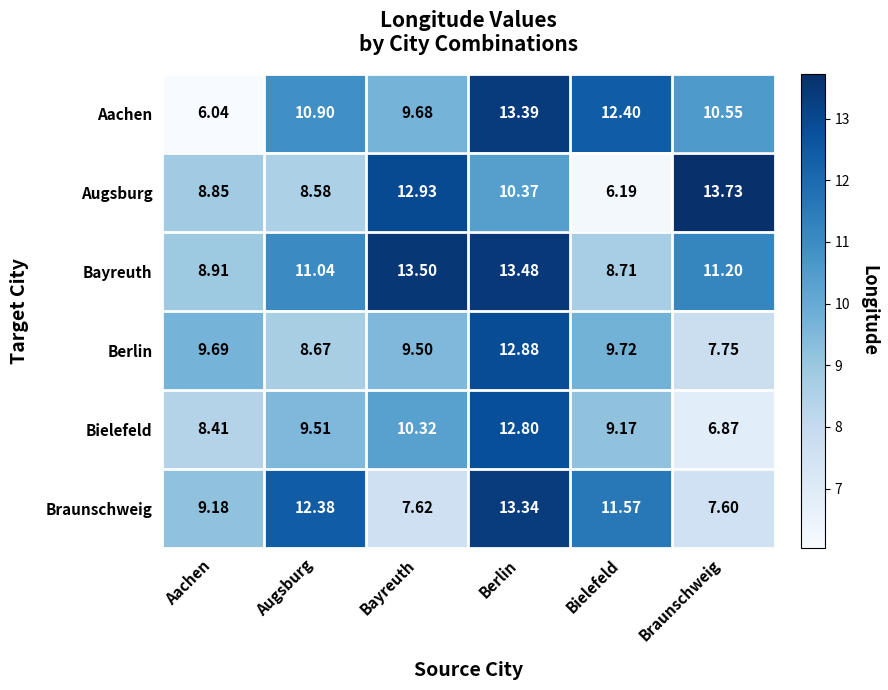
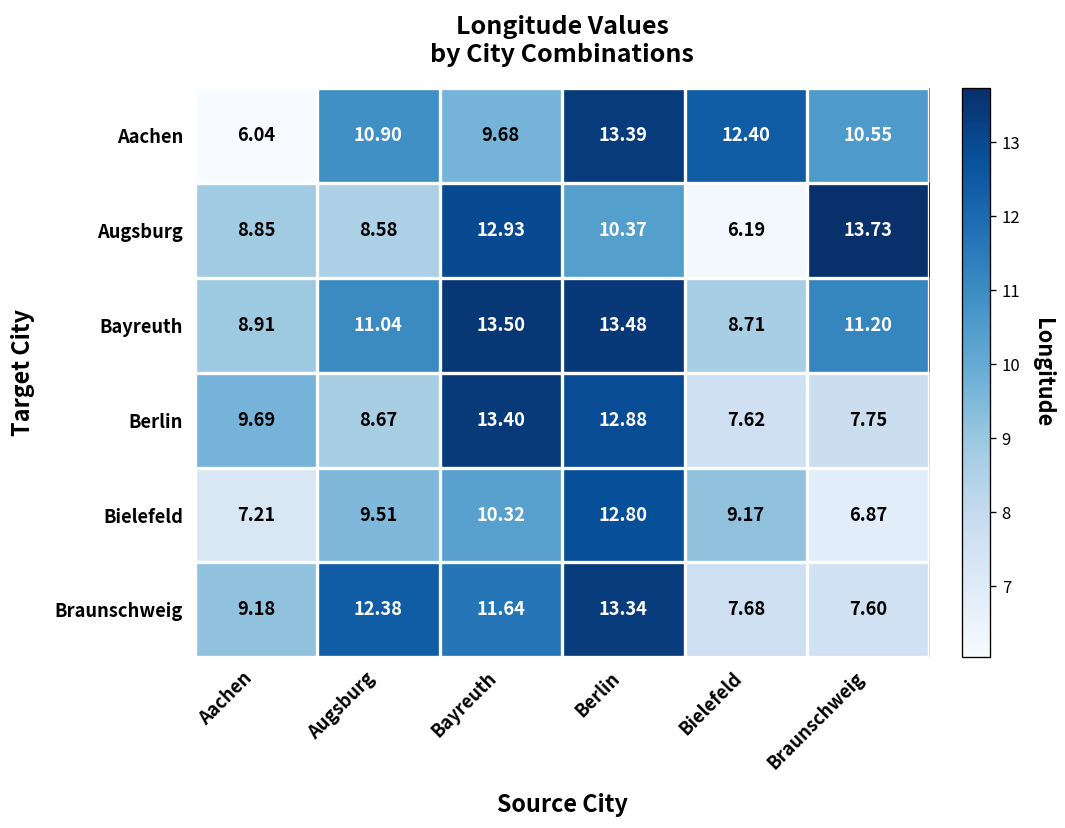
  {
    "Aachen": {
      "Aachen": 6.04,
      "Augsburg": 10.90,
      "Bayreuth": 9.68,
      "Berlin": 13.39,
      "Bielefeld": 12.40,
      "Braunschweig": 10.55
    },
    "Augsburg": {
      "Aachen": 8.85,
      "Augsburg": 8.58,
      "Bayreuth": 12.93,
      "Berlin": 10.37,
      "Bielefeld": 6.19,
      "Braunschweig": 13.73
    },
    "Bayreuth": {
      "Aachen": 8.91,
      "Augsburg": 11.04,
      "Bayreuth": 13.50,
      "Berlin": 13.48,
      "Bielefeld": 8.71,
      "Braunschweig": 11.20
    },
    "Berlin": {
      "Aachen": 9.69,
      "Augsburg": 8.67,
-     "Bayreuth": 9.50,
+     "Bayreuth": 13.40,
      "Berlin": 12.88,
-     "Bielefeld": 9.72,
+     "Bielefeld": 7.62,
      "Braunschweig": 7.75
    },
    "Bielefeld": {
-     "Aachen": 8.41,
+     "Aachen": 7.21,
      "Augsburg": 9.51,
      "Bayreuth": 10.32,
      "Berlin": 12.80,
      "Bielefeld": 9.17,
      "Braunschweig": 6.87
    },
    "Braunschweig": {
      "Aachen": 9.18,
      "Augsburg": 12.38,
-     "Bayreuth": 7.62,
+     "Bayreuth": 11.64,
      "Berlin": 13.34,
-     "Bielefeld": 11.57,
+     "Bielefeld": 7.68,
      "Braunschweig": 7.60
    }
  }
